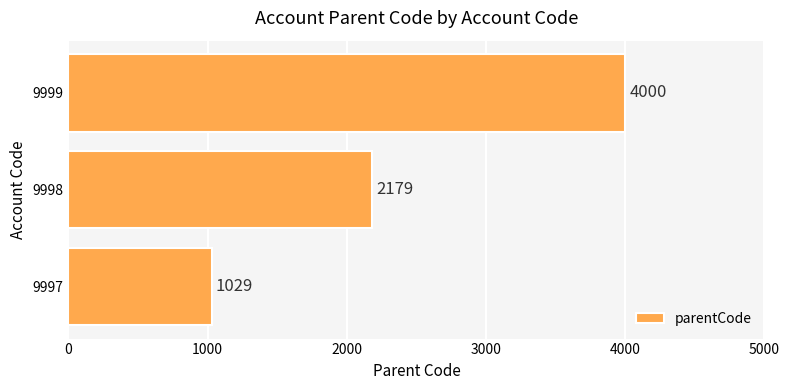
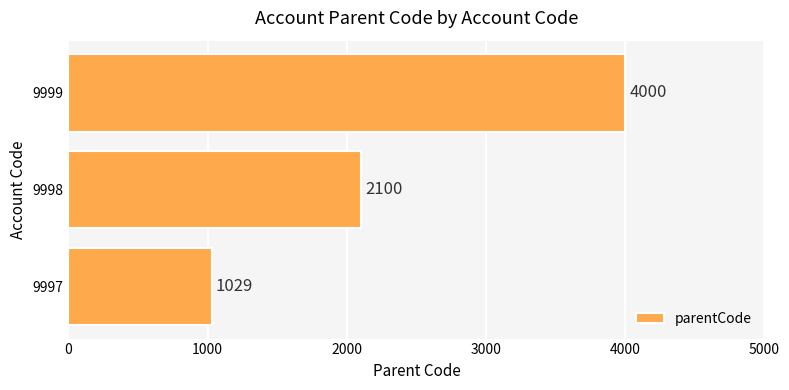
  {
    "9999": 4000,
-   "9998": 2179,
+   "9998": 2100,
    "9997": 1029
  }
